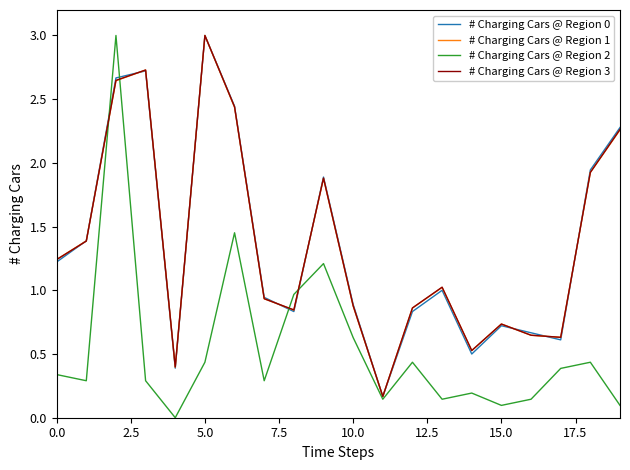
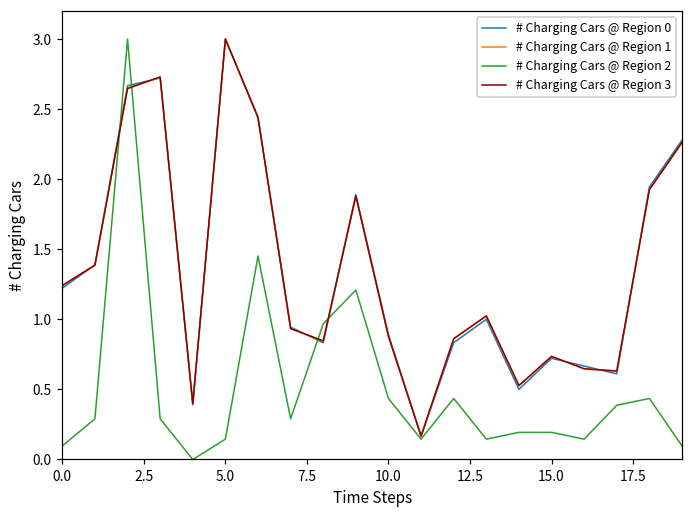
  {
    "# Charging Cars @ Region 2": {
-     "0.0": 0.34,
-     "5.0": 0.44,
-     "10.0": 0.63,
-     "15.0": 0.10
+     "0.0": 0.10,
+     "5.0": 0.15,
+     "10.0": 0.44,
+     "15.0": 0.19
    }
  }
